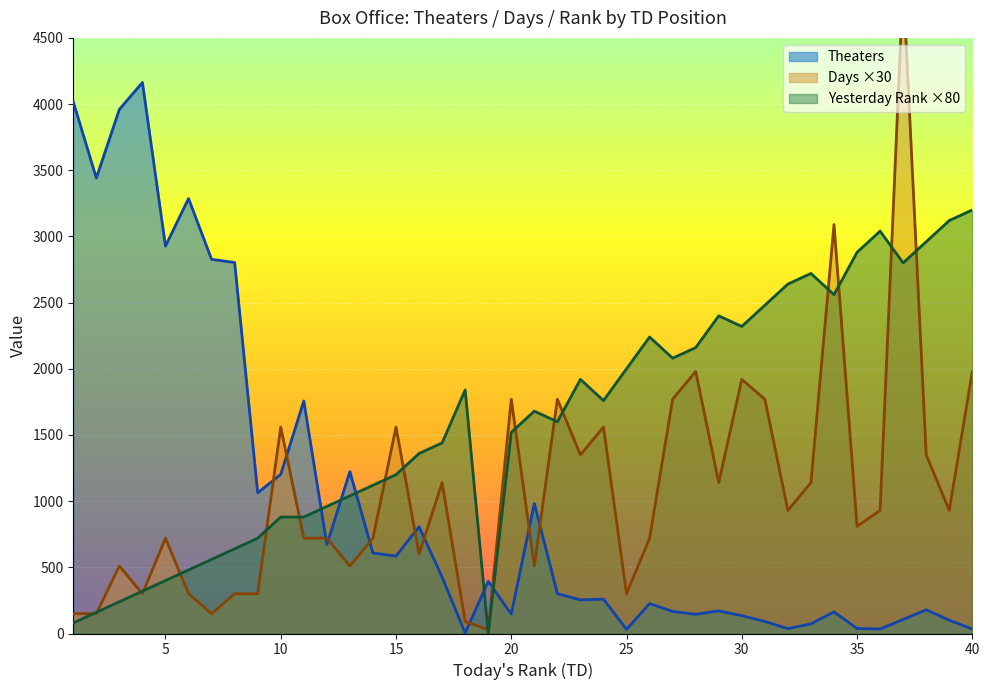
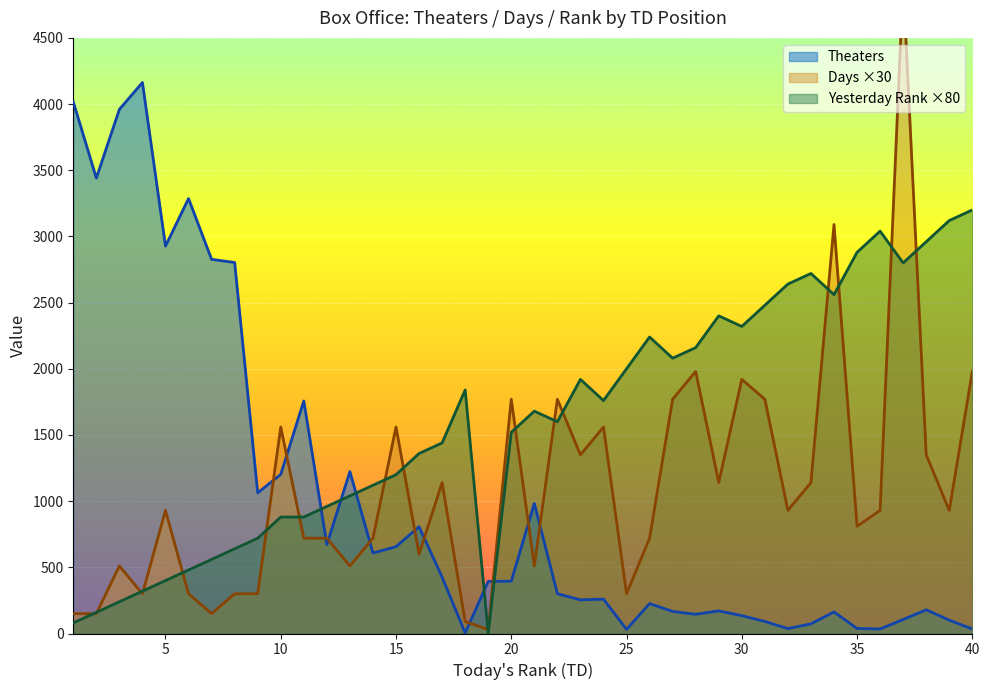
  {
    "Theaters": {
      "5": 2930,
      "10": 1200,
-     "15": 590,
-     "20": 150,
+     "15": 660,
+     "20": 400,
      "25": 30,
      "30": 140,
      "35": 40,
      "40": 30
    },
    "Days ×30": {
-     "5": 720,
+     "5": 930,
      "10": 1560,
      "15": 1560,
      "20": 1770,
      "25": 300,
      "30": 1920,
      "35": 810,
      "40": 1980
    },
    "Yesterday Rank ×80": {
      "5": 400,
      "10": 880,
      "15": 1200,
      "20": 1520,
      "25": 2000,
      "30": 2320,
      "35": 2880,
      "40": 3200
    }
  }
